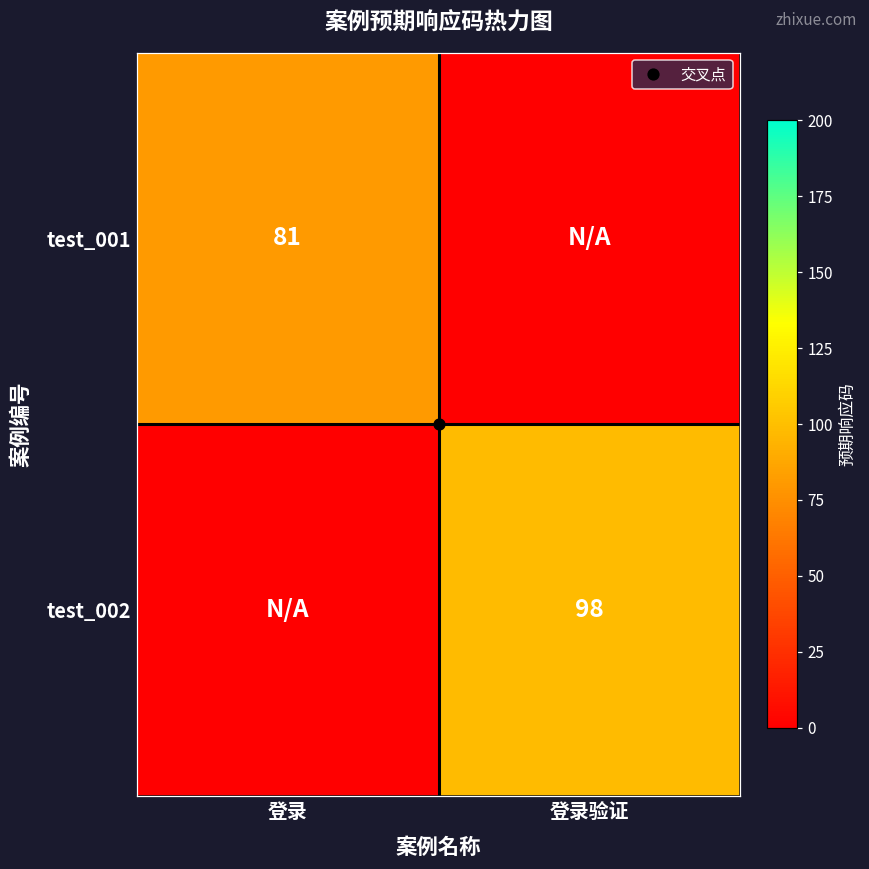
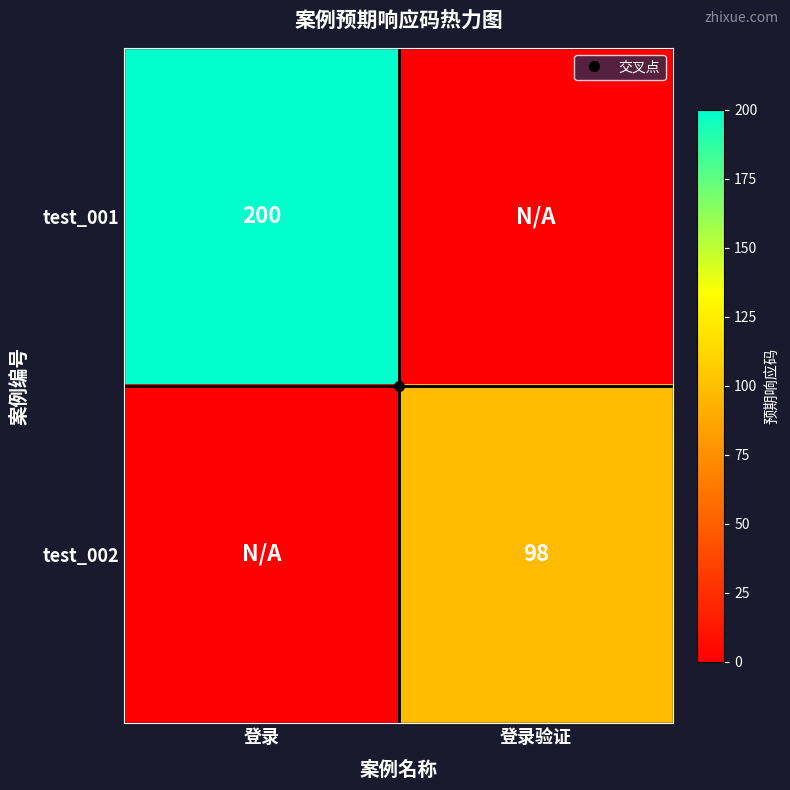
  {
    "test_001": {
-     "登录": 81
+     "登录": 200
    },
    "test_002": {
      "登录验证": 98
    }
  }
